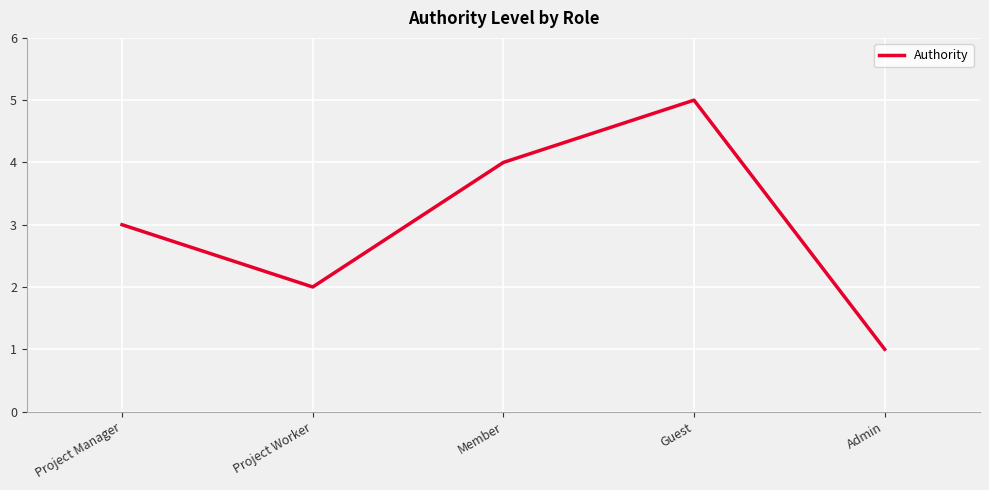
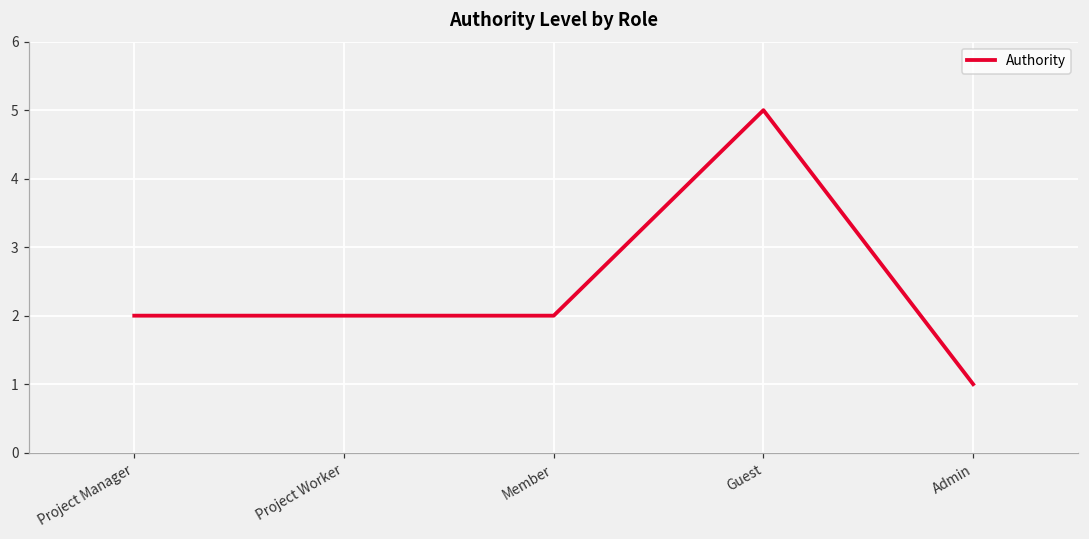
  {
-   "Project Manager": 3,
+   "Project Manager": 2,
    "Project Worker": 2,
-   "Member": 4,
+   "Member": 2,
    "Guest": 5,
    "Admin": 1
  }
